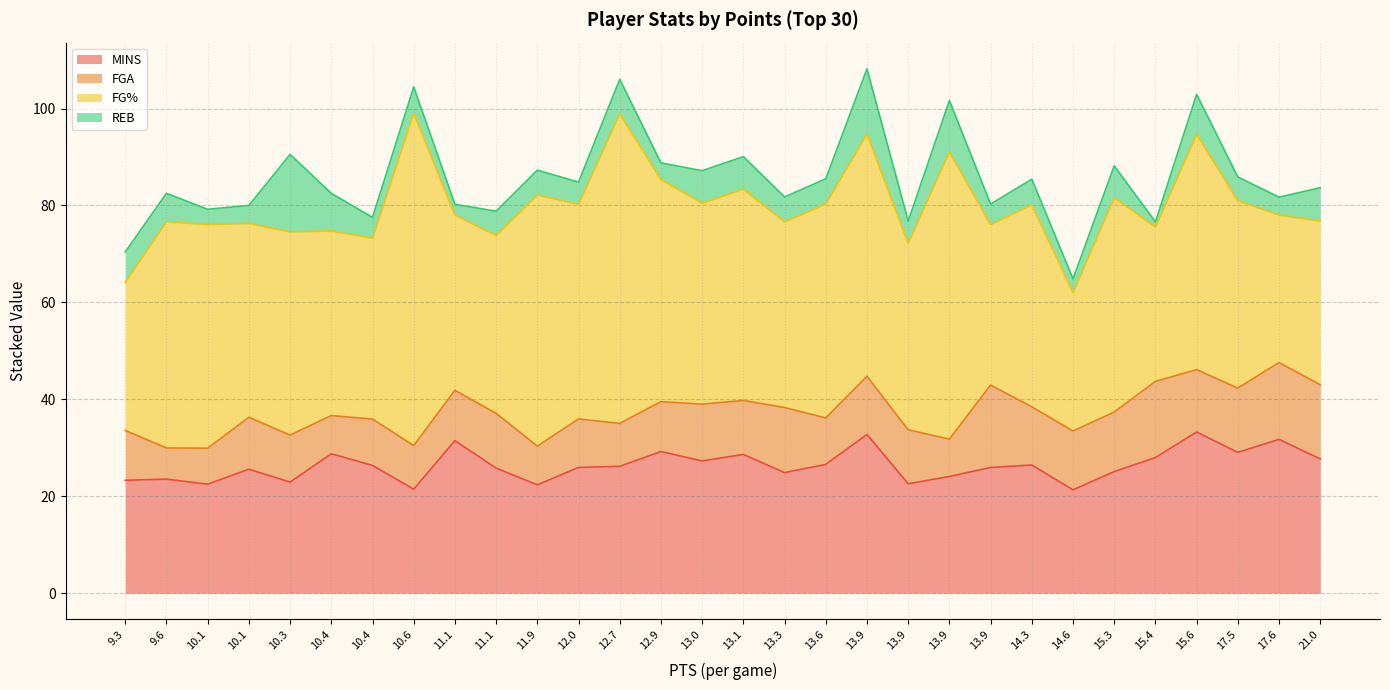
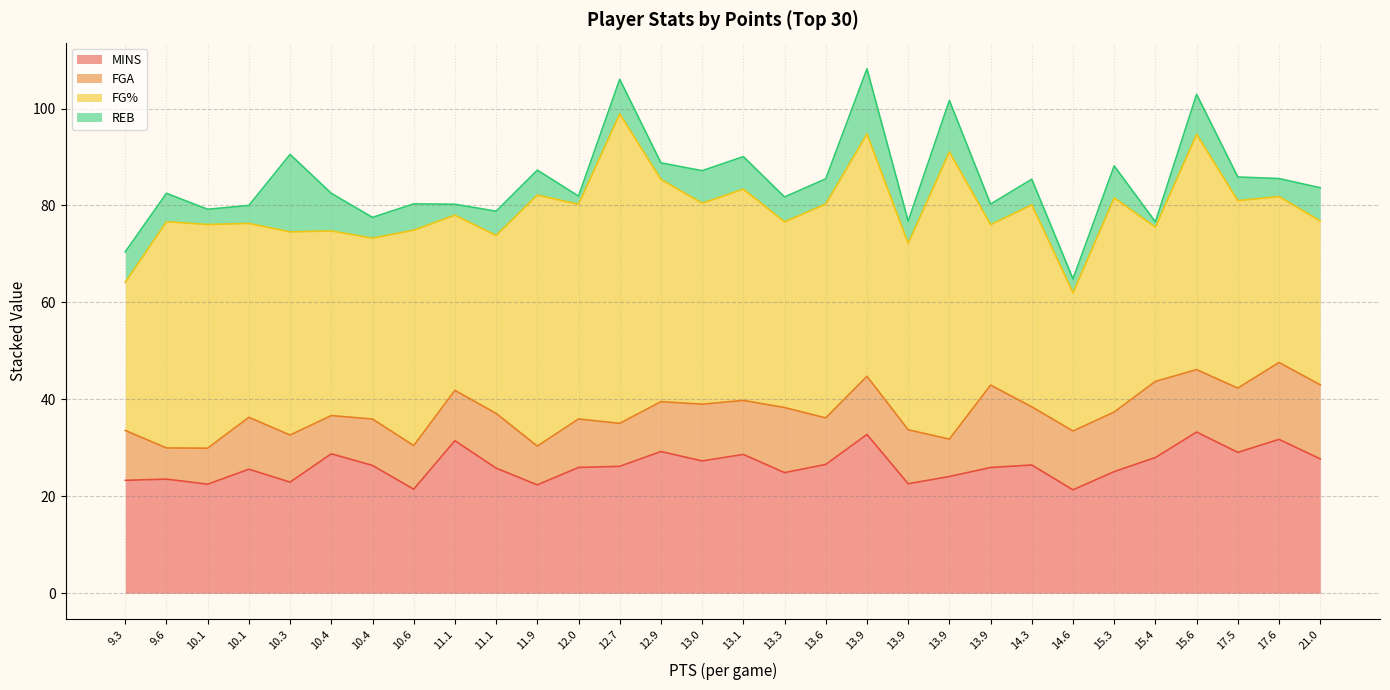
  {
    "FG%": {
      "9.3": 31,
      "9.6": 47,
      "10.3": 42,
-     "10.6": 69,
+     "10.6": 44,
      "11.9": 52,
      "12.0": 44,
      "12.7": 64,
      "12.9": 46,
      "13.0": 41,
      "13.1": 44,
      "13.3": 38,
      "13.6": 44,
      "14.3": 42,
      "14.6": 29,
      "15.3": 44,
      "15.4": 32,
      "15.6": 49,
      "17.5": 39,
-     "17.6": 30,
+     "17.6": 34,
      "21.0": 34
    },
    "REB": {
      "9.3": 6,
      "9.6": 6,
      "10.3": 16,
      "10.6": 5,
      "11.9": 5,
-     "12.0": 5,
+     "12.0": 2,
      "12.7": 7,
      "12.9": 3,
      "13.0": 7,
      "13.1": 7,
      "13.3": 5,
      "13.6": 5,
      "14.3": 5,
      "14.6": 3,
      "15.3": 7,
      "15.4": 1,
      "15.6": 8,
      "17.5": 5,
      "17.6": 4,
      "21.0": 7
    }
  }
